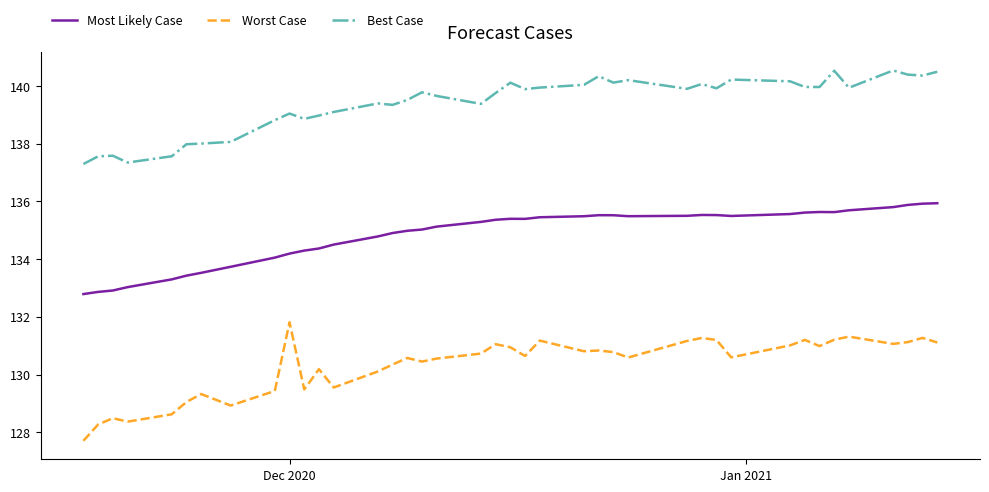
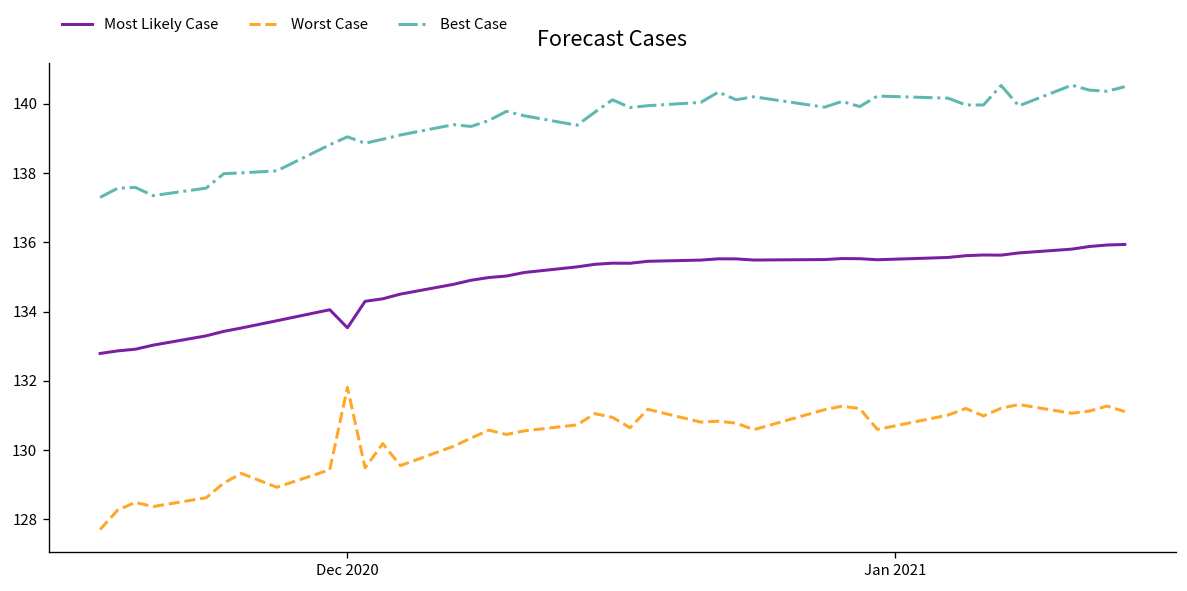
  {
    "Most Likely Case": {
-     "Dec 2020": 134.2
+     "Dec 2020": 133.5
    },
    "Worst Case": {
      "Dec 2020": 131.8
    },
    "Best Case": {
      "Dec 2020": 139.0
    }
  }
